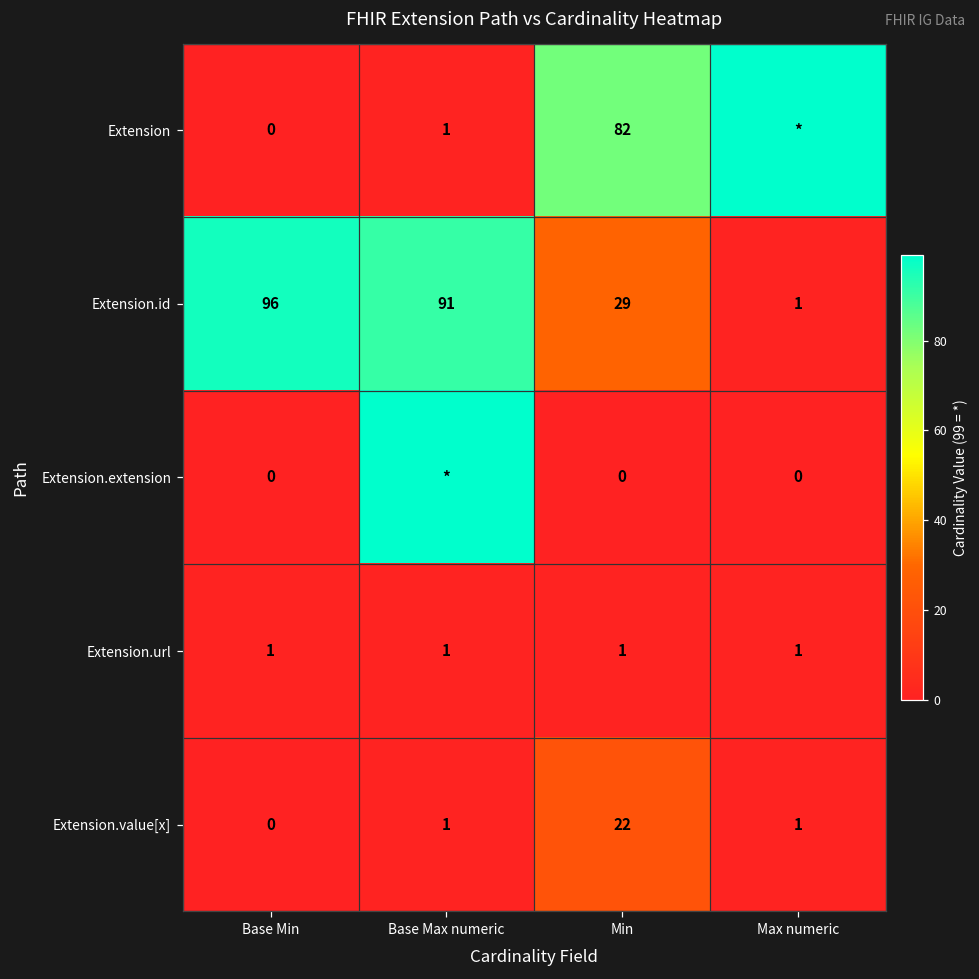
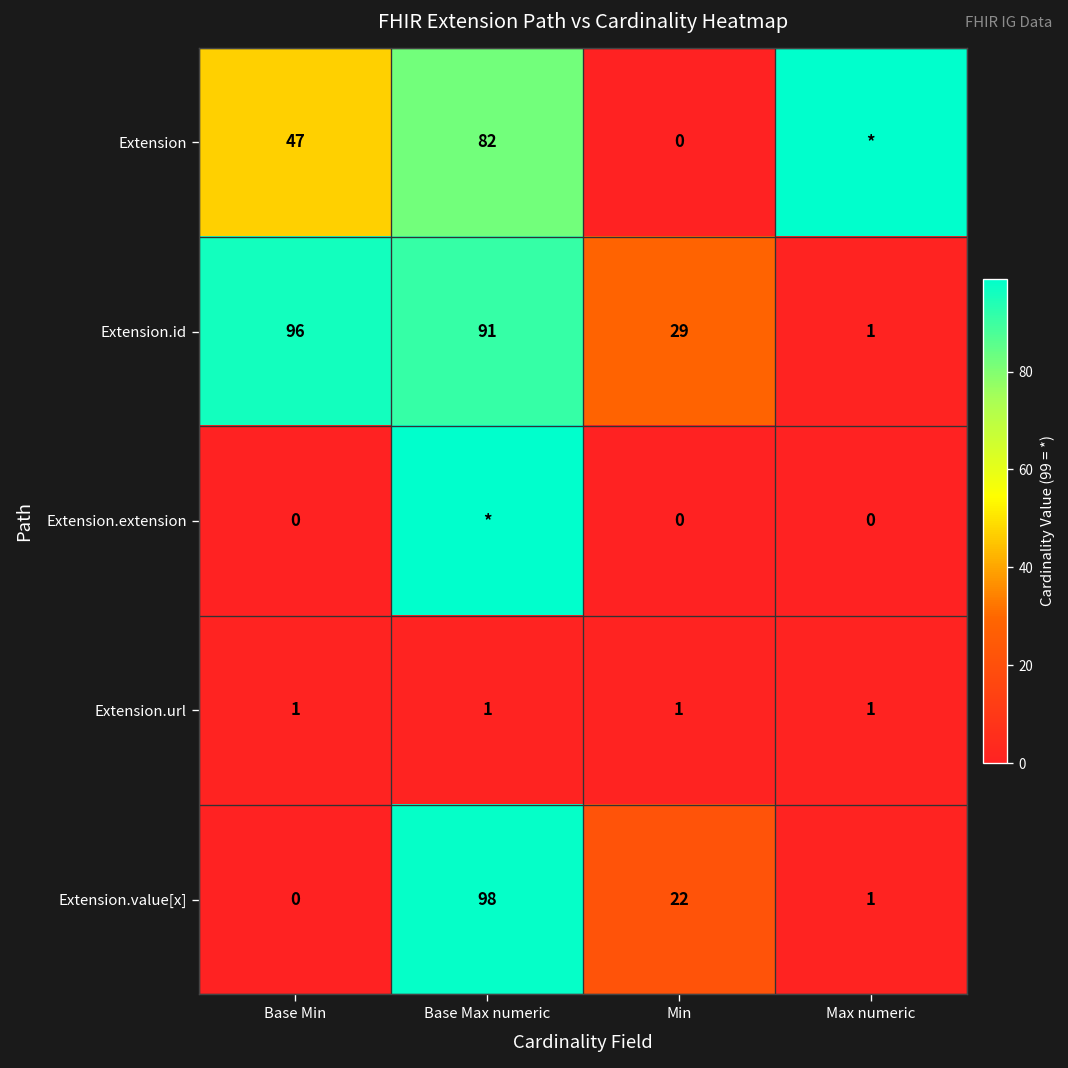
  {
    "Extension": {
-     "Base Min": 0,
-     "Base Max numeric": 1,
-     "Min": 82
+     "Base Min": 47,
+     "Base Max numeric": 82,
+     "Min": 0
    },
    "Extension.id": {
      "Base Min": 96,
      "Base Max numeric": 91,
      "Min": 29,
      "Max numeric": 1
    },
    "Extension.extension": {
      "Base Min": 0,
      "Min": 0,
      "Max numeric": 0
    },
    "Extension.url": {
      "Base Min": 1,
      "Base Max numeric": 1,
      "Min": 1,
      "Max numeric": 1
    },
    "Extension.value[x]": {
      "Base Min": 0,
-     "Base Max numeric": 1,
+     "Base Max numeric": 98,
      "Min": 22,
      "Max numeric": 1
    }
  }
